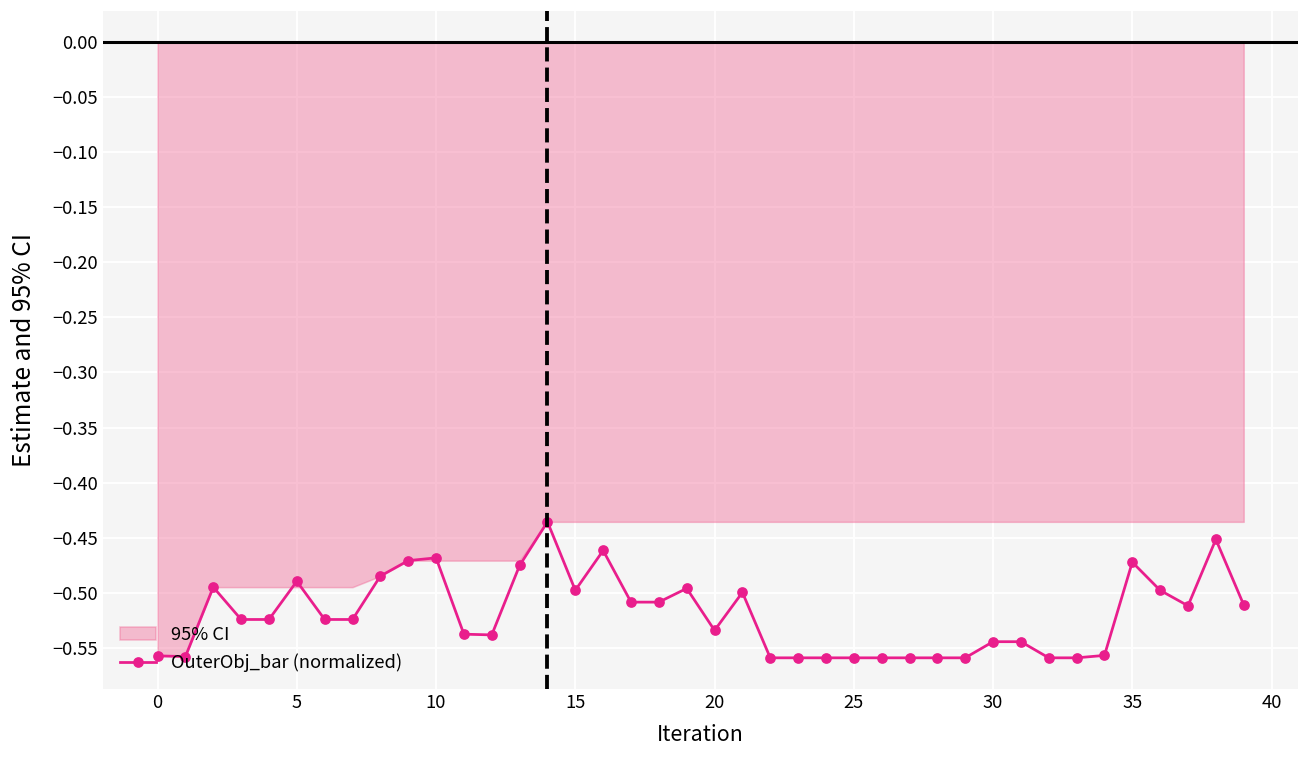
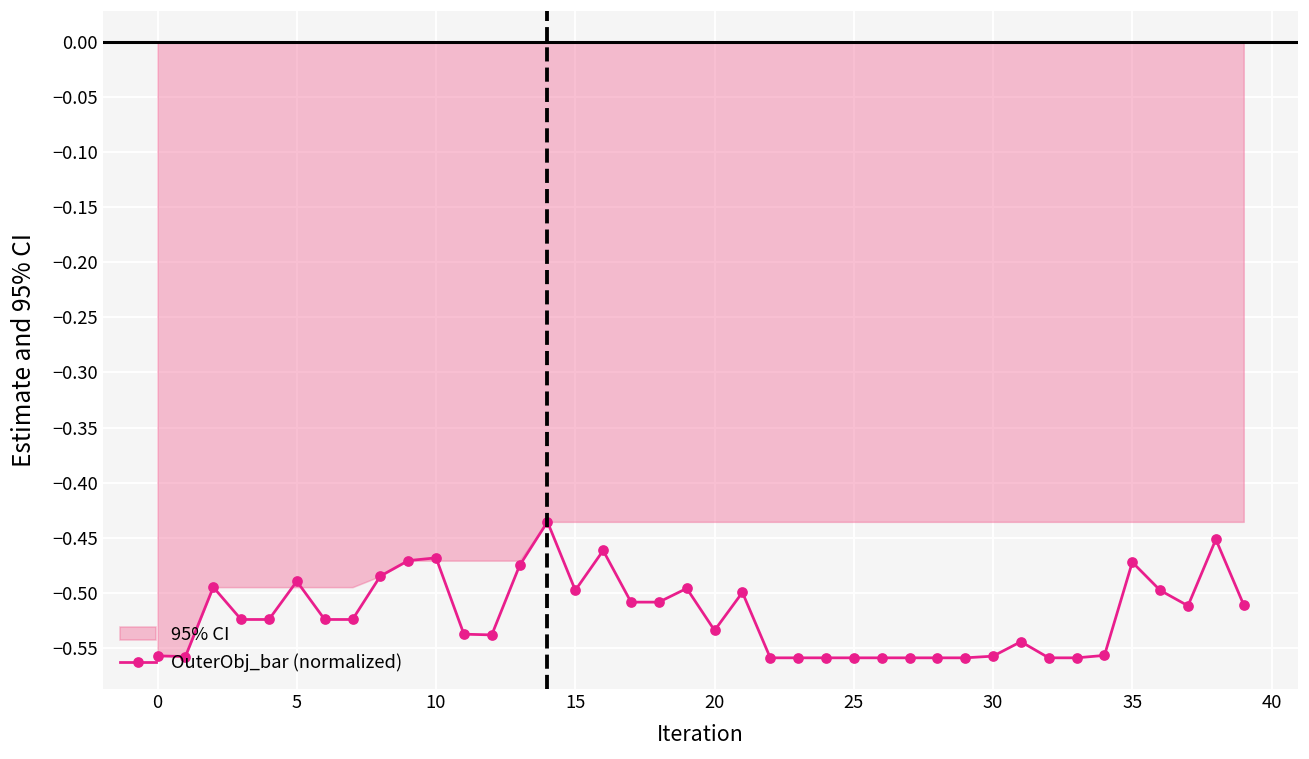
  {
    "OuterObj_bar (normalized)": {
      "5": -0.490,
      "10": -0.468,
      "15": -0.498,
      "20": -0.534,
      "25": -0.559,
-     "30": -0.544,
+     "30": -0.557,
      "35": -0.472
    }
  }
